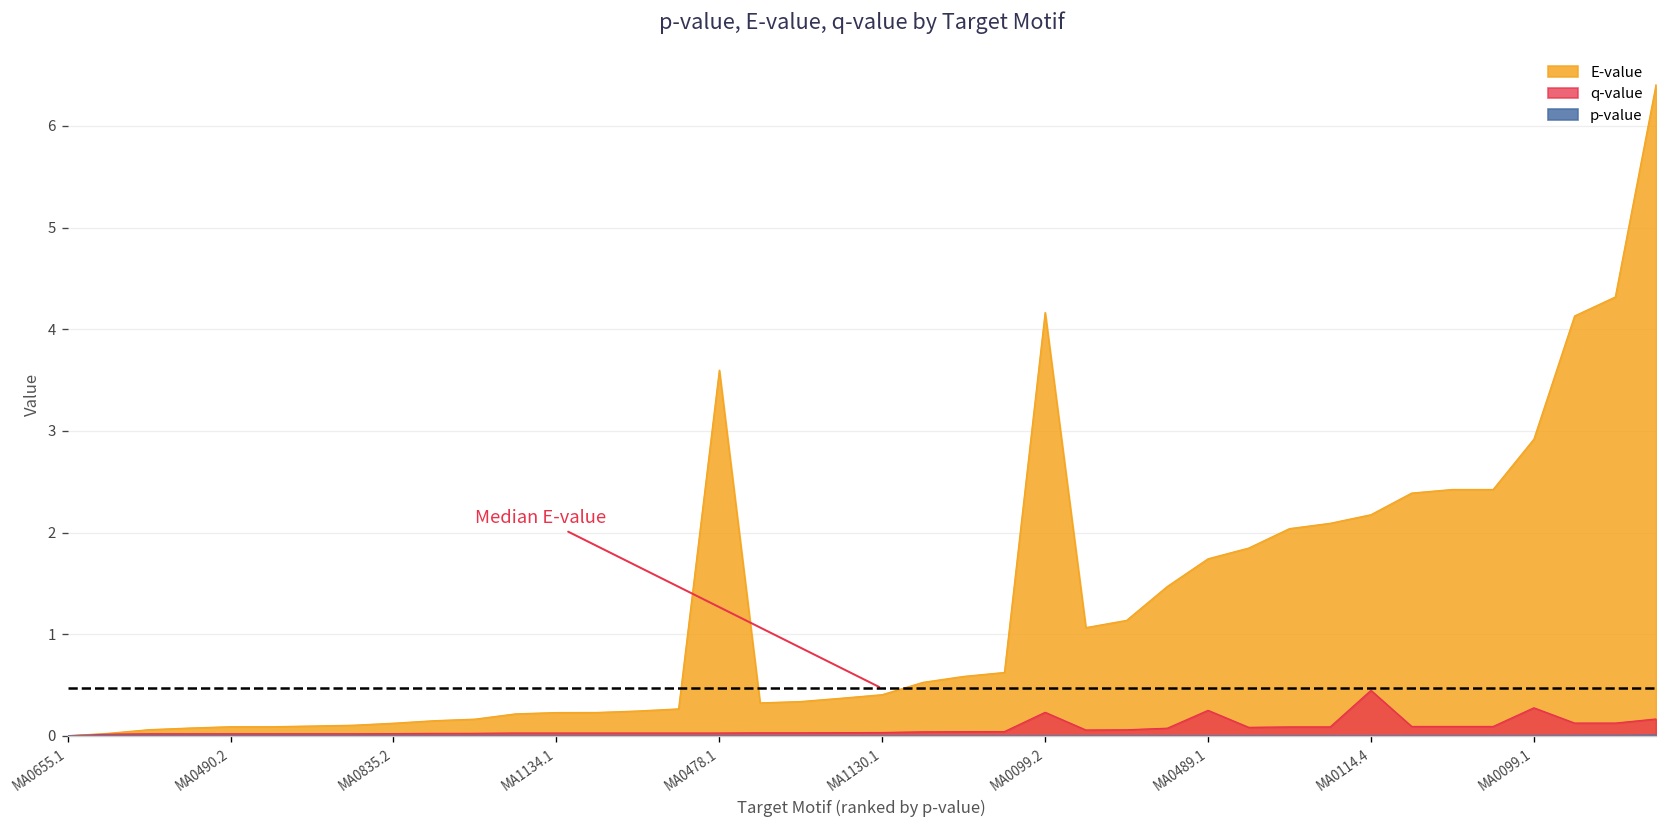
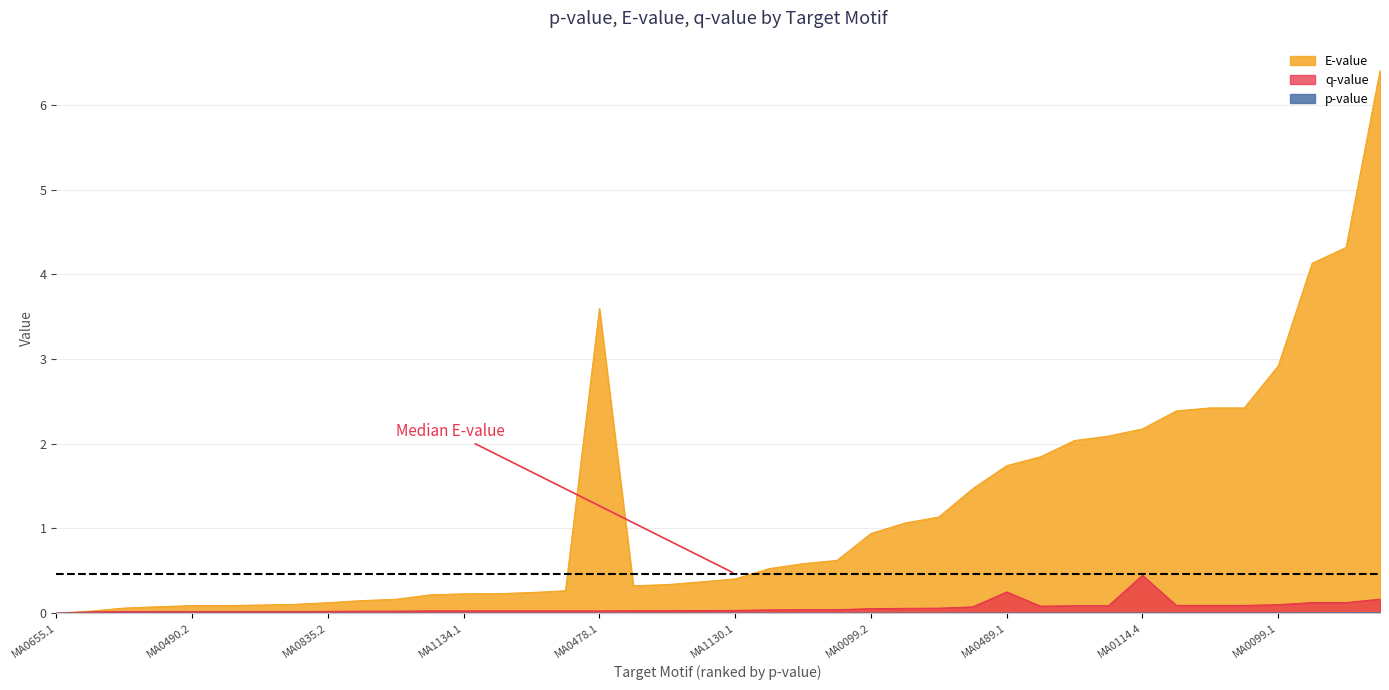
  {
    "E-value": {
      "MA0490.2": 0.1,
      "MA0835.2": 0.1,
      "MA1134.1": 0.2,
      "MA0478.1": 3.6,
      "MA1130.1": 0.4,
-     "MA0099.2": 4.2,
+     "MA0099.2": 0.9,
      "MA0489.1": 1.7,
      "MA0114.4": 2.2,
      "MA0099.1": 2.9
    },
    "q-value": {
      "MA1130.1": 0.0,
-     "MA0099.2": 0.2,
+     "MA0099.2": 0.1,
      "MA0489.1": 0.3,
      "MA0114.4": 0.4,
-     "MA0099.1": 0.3
+     "MA0099.1": 0.1
    },
    "p-value": {
      "MA1130.1": 0.0,
      "MA0099.2": 0.0,
      "MA0489.1": 0.0,
      "MA0114.4": 0.0,
      "MA0099.1": 0.0
    }
  }
